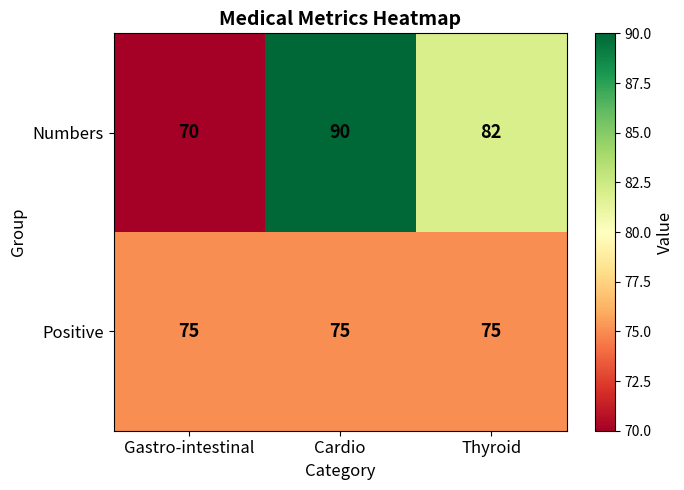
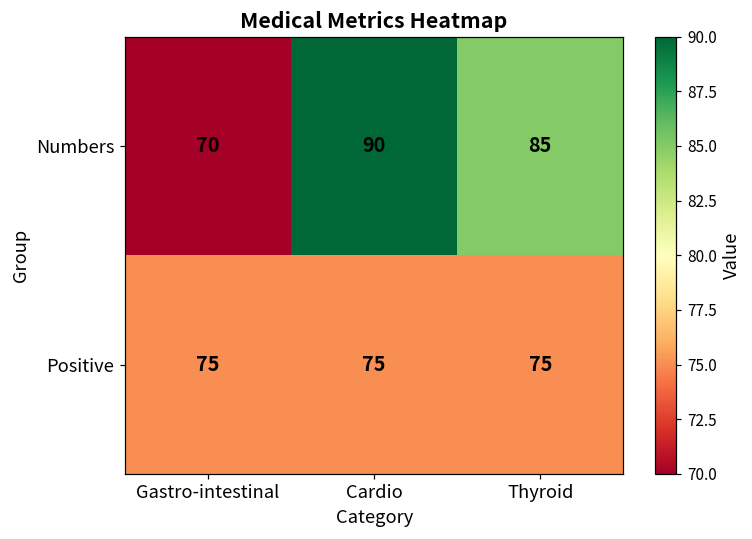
  {
    "Numbers": {
      "Gastro-intestinal": 70,
      "Cardio": 90,
-     "Thyroid": 82
+     "Thyroid": 85
    },
    "Positive": {
      "Gastro-intestinal": 75,
      "Cardio": 75,
      "Thyroid": 75
    }
  }
